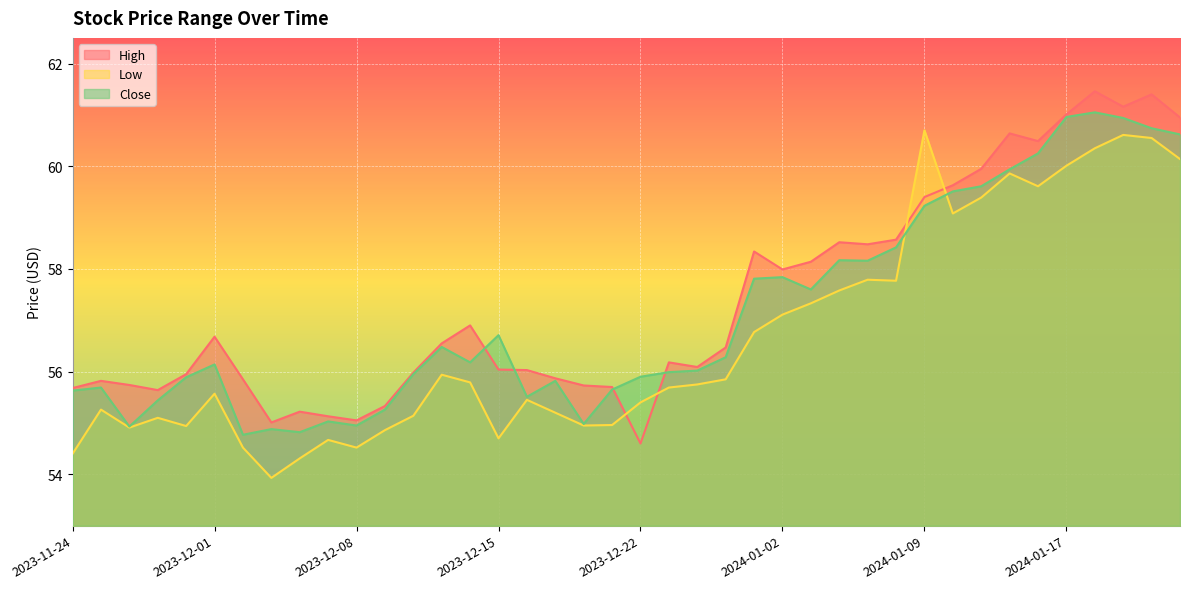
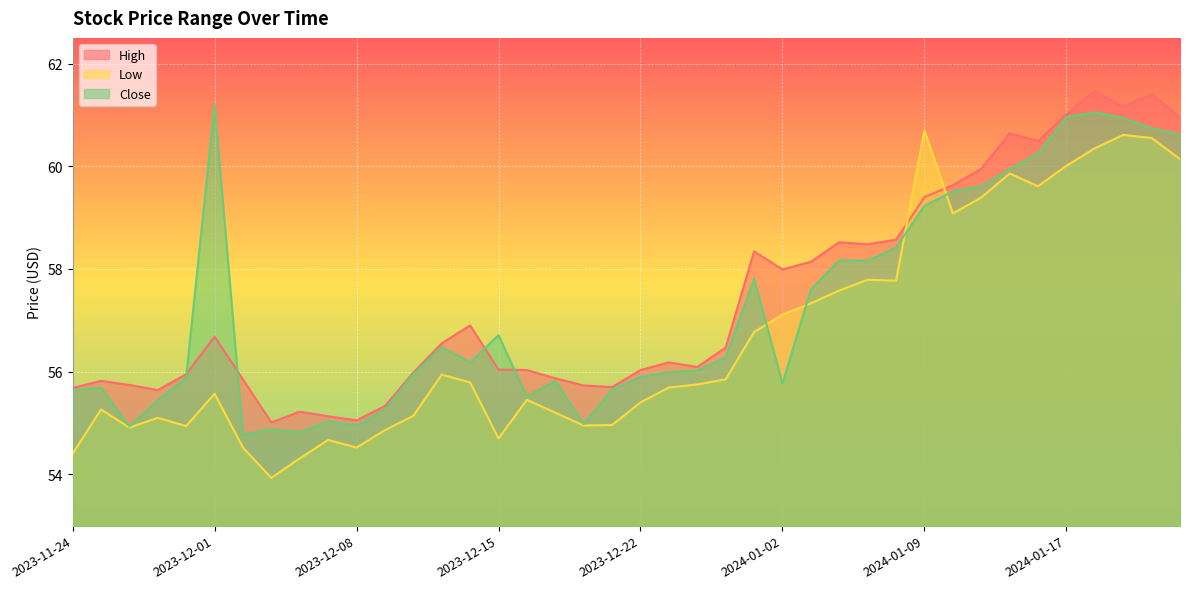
  {
    "High": {
      "2023-11-24": 55.7,
      "2023-12-01": 56.7,
      "2023-12-08": 55.1,
      "2023-12-15": 56.0,
-     "2023-12-22": 54.6,
+     "2023-12-22": 56.0,
      "2024-01-02": 58.0,
      "2024-01-09": 59.4,
      "2024-01-17": 61.0
    },
    "Low": {
      "2023-11-24": 54.4,
      "2023-12-01": 55.6,
      "2023-12-08": 54.5,
      "2023-12-15": 54.7,
      "2023-12-22": 55.4,
      "2024-01-02": 57.1,
      "2024-01-09": 60.7,
      "2024-01-17": 60.0
    },
    "Close": {
      "2023-11-24": 55.6,
-     "2023-12-01": 56.1,
+     "2023-12-01": 61.2,
      "2023-12-08": 55.0,
      "2023-12-15": 56.7,
      "2023-12-22": 55.9,
-     "2024-01-02": 57.8,
+     "2024-01-02": 55.8,
      "2024-01-09": 59.2,
      "2024-01-17": 61.0
    }
  }
